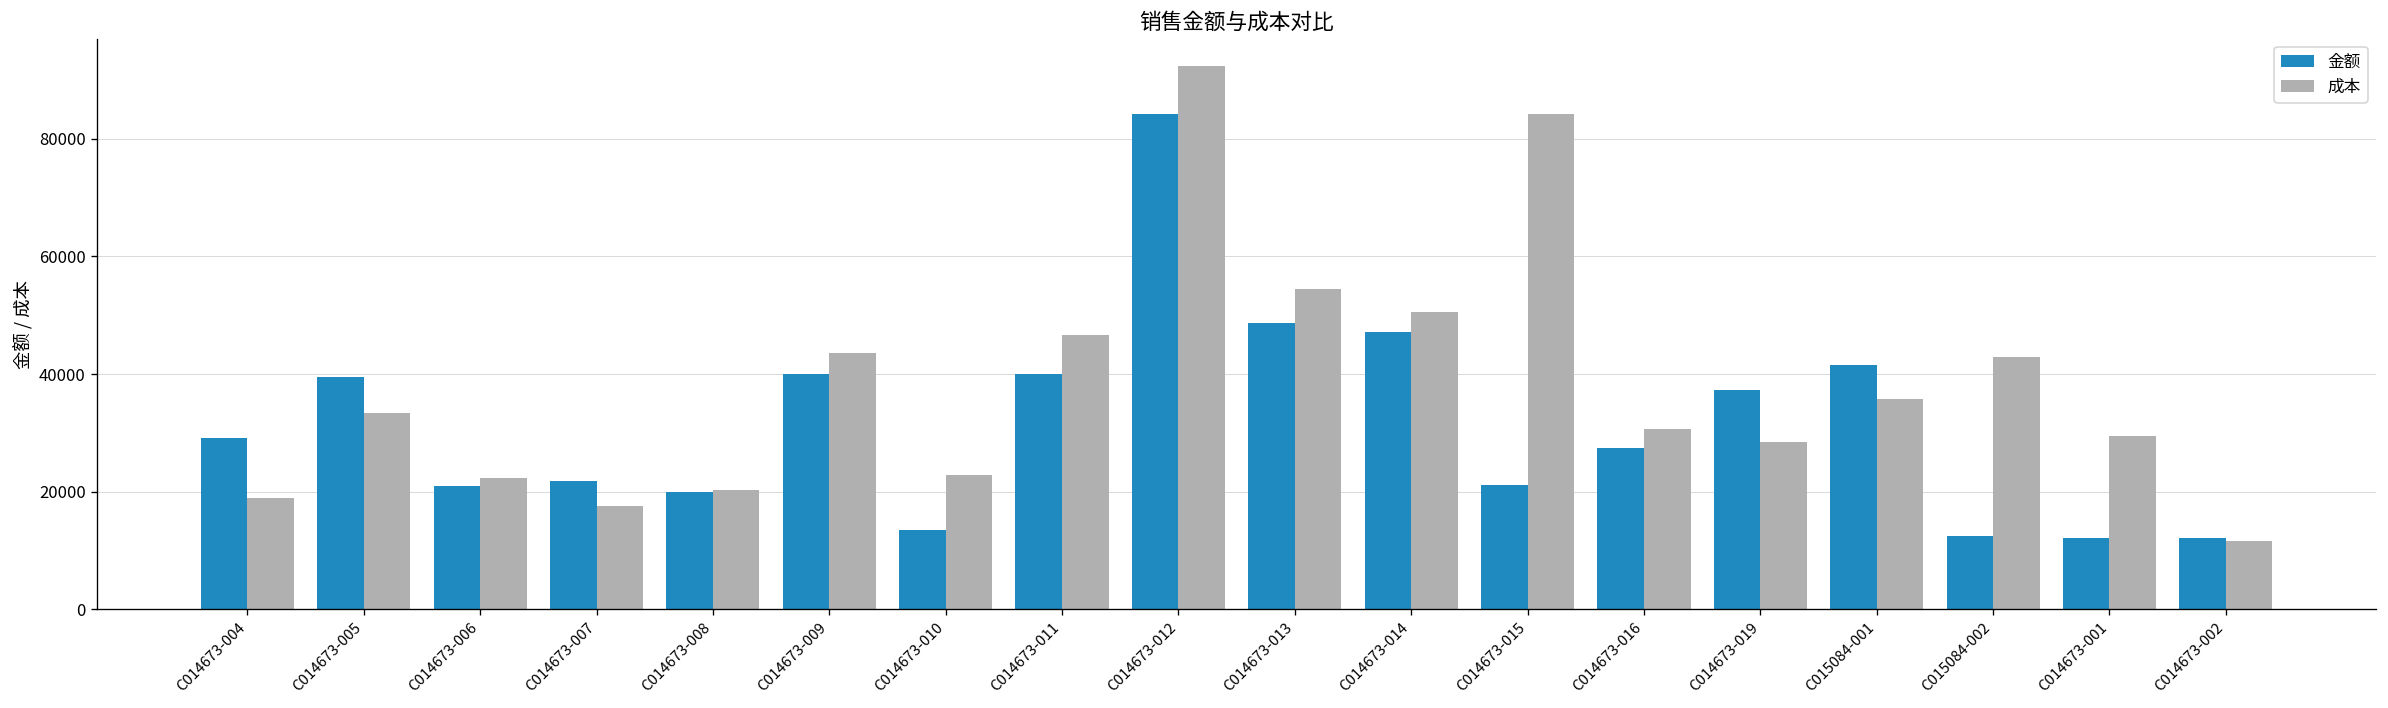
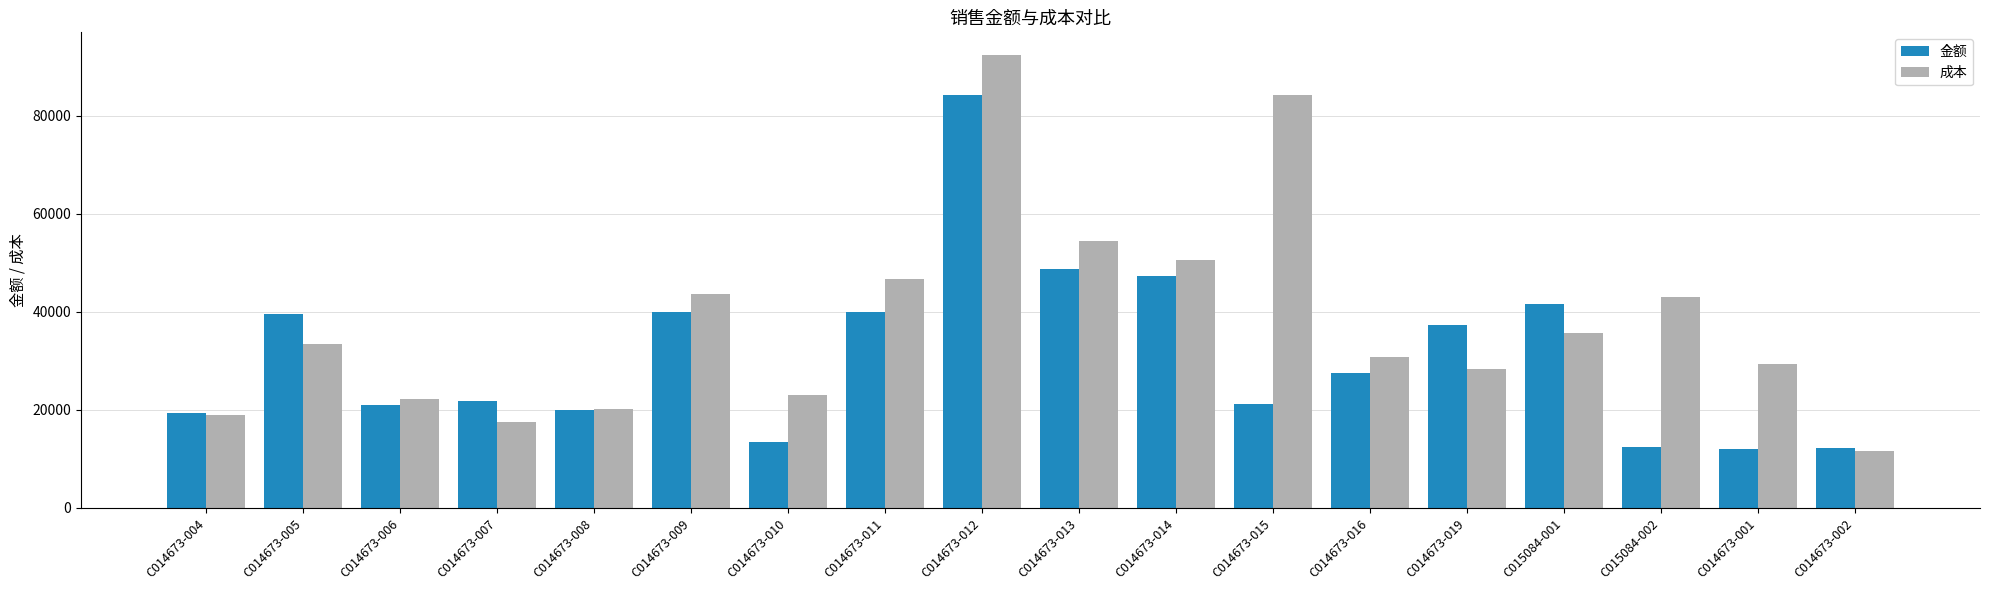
  {
    "金额": {
-     "C014673-004": 29000,
+     "C014673-004": 19000,
      "C014673-005": 39000,
      "C014673-006": 21000,
      "C014673-007": 22000,
      "C014673-008": 20000,
      "C014673-009": 40000,
      "C014673-010": 14000,
      "C014673-011": 40000,
      "C014673-012": 84000,
      "C014673-013": 49000,
      "C014673-014": 47000,
      "C014673-015": 21000,
      "C014673-016": 27000,
      "C014673-019": 37000,
      "C015084-001": 42000,
      "C015084-002": 12000,
      "C014673-001": 12000,
      "C014673-002": 12000
    },
    "成本": {
      "C014673-004": 19000,
      "C014673-005": 33000,
      "C014673-006": 22000,
      "C014673-007": 18000,
      "C014673-008": 20000,
      "C014673-009": 44000,
      "C014673-010": 23000,
      "C014673-011": 47000,
      "C014673-012": 92000,
      "C014673-013": 54000,
      "C014673-014": 51000,
      "C014673-015": 84000,
      "C014673-016": 31000,
      "C014673-019": 28000,
      "C015084-001": 36000,
      "C015084-002": 43000,
      "C014673-001": 29000,
      "C014673-002": 12000
    }
  }
